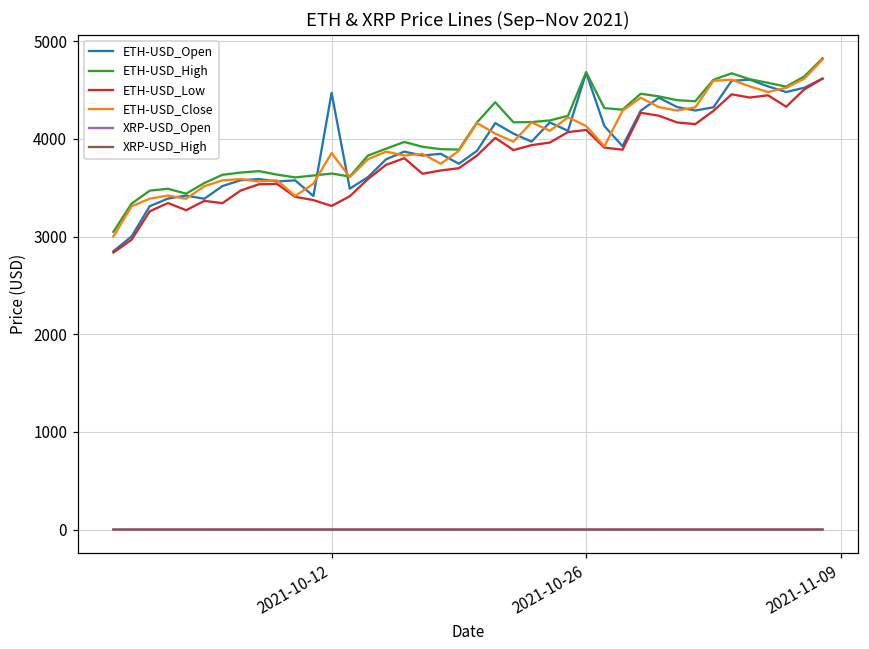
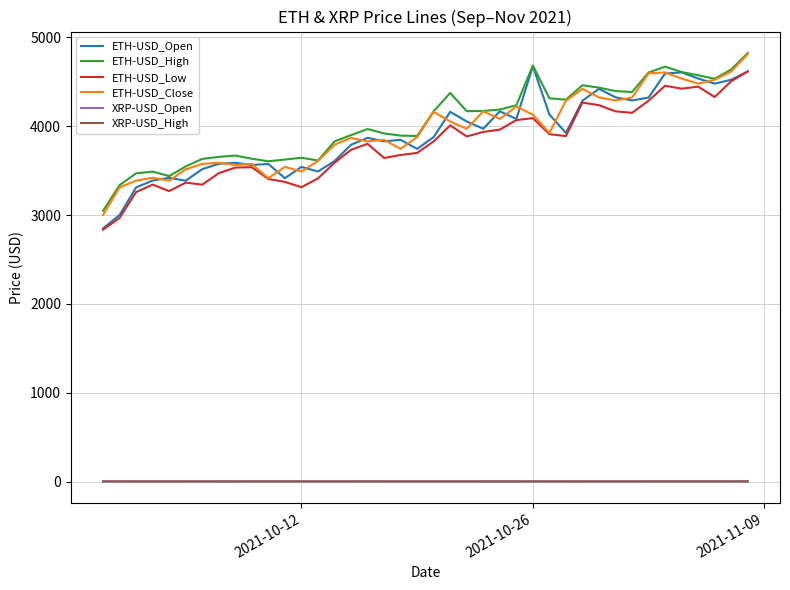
  {
    "ETH-USD_Open": {
-     "2021-10-12": 4500
+     "2021-10-12": 3500
    },
    "ETH-USD_High": {
      "2021-10-12": 3600
    },
    "ETH-USD_Low": {
      "2021-10-12": 3300,
      "2021-10-26": 4100
    },
    "ETH-USD_Close": {
-     "2021-10-12": 3900,
+     "2021-10-12": 3500,
      "2021-10-26": 4100
    },
    "XRP-USD_High": {
      "2021-10-12": 0,
      "2021-10-26": 0
    }
  }
